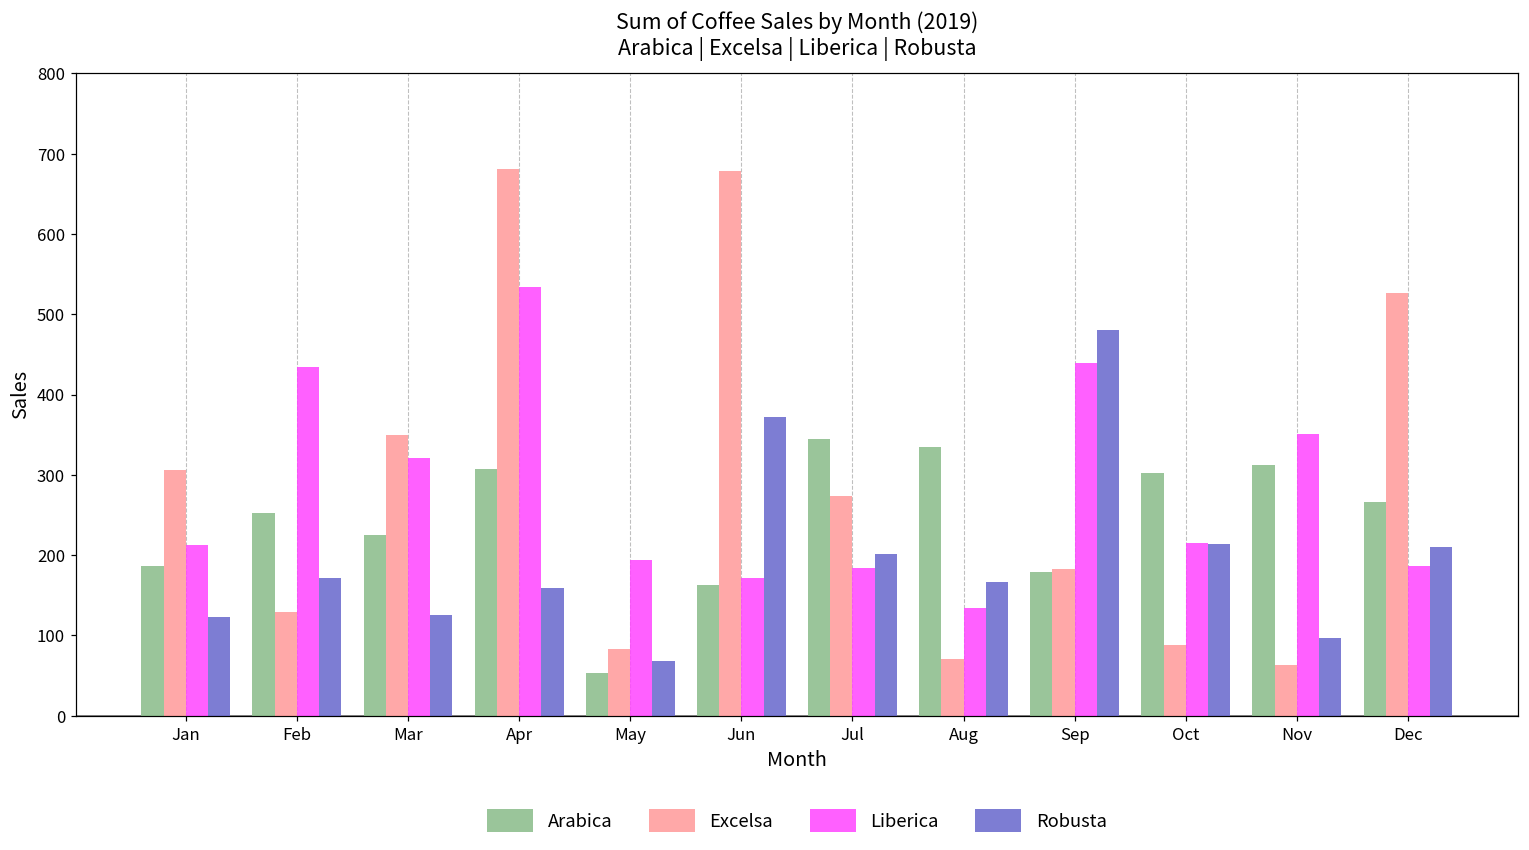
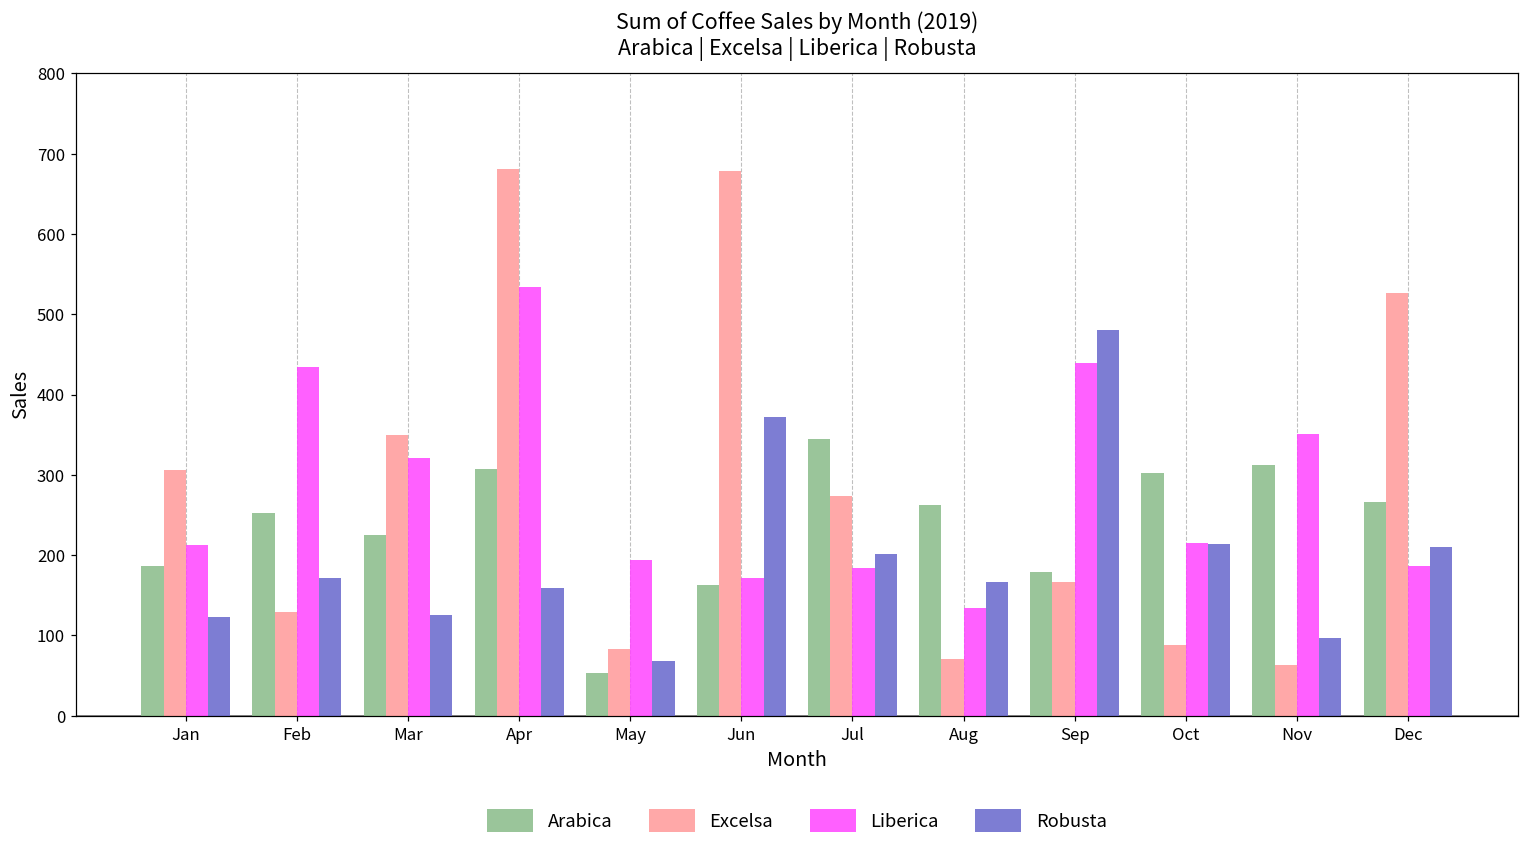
  {
    "Arabica": {
      "Jan": 190,
      "Feb": 250,
      "Mar": 220,
      "Apr": 310,
      "May": 50,
      "Jun": 160,
      "Jul": 350,
-     "Aug": 330,
+     "Aug": 260,
      "Sep": 180,
      "Oct": 300,
      "Nov": 310,
      "Dec": 270
    },
    "Excelsa": {
      "Jan": 310,
      "Feb": 130,
      "Mar": 350,
      "Apr": 680,
      "May": 80,
      "Jun": 680,
      "Jul": 270,
      "Aug": 70,
-     "Sep": 180,
+     "Sep": 170,
      "Oct": 90,
      "Nov": 60,
      "Dec": 530
    },
    "Liberica": {
      "Jan": 210,
      "Feb": 430,
      "Mar": 320,
      "Apr": 530,
      "May": 190,
      "Jun": 170,
      "Jul": 180,
      "Aug": 130,
      "Sep": 440,
      "Oct": 220,
      "Nov": 350,
      "Dec": 190
    },
    "Robusta": {
      "Jan": 120,
      "Feb": 170,
      "Mar": 130,
      "Apr": 160,
      "May": 70,
      "Jun": 370,
      "Jul": 200,
      "Aug": 170,
      "Sep": 480,
      "Oct": 210,
      "Nov": 100,
      "Dec": 210
    }
  }
